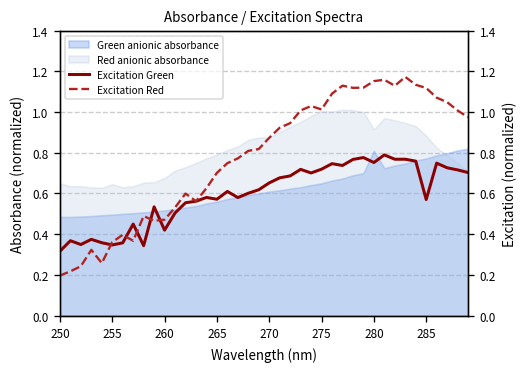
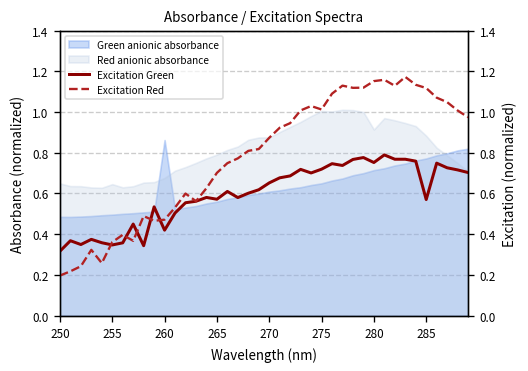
  {
    "Green anionic absorbance": {
      "250": 0.49,
      "255": 0.50,
-     "260": 0.52,
+     "260": 0.86,
      "265": 0.56,
      "270": 0.61,
      "275": 0.65,
-     "280": 0.81,
+     "280": 0.71,
      "285": 0.77
    },
    "Red anionic absorbance": {
      "250": 0.65,
      "255": 0.65,
      "260": 0.68,
      "265": 0.79,
      "270": 0.88,
      "275": 1.01,
      "280": 0.91,
      "285": 0.88
    },
    "Excitation Green": {
      "250": 0.32,
      "260": 0.42,
      "265": 0.57,
      "270": 0.65,
      "275": 0.72,
      "280": 0.75,
      "285": 0.57
    },
    "Excitation Red": {
      "250": 0.20,
      "260": 0.47,
      "265": 0.70,
      "270": 0.87,
      "275": 1.01,
      "280": 1.15,
      "285": 1.12
    }
  }
